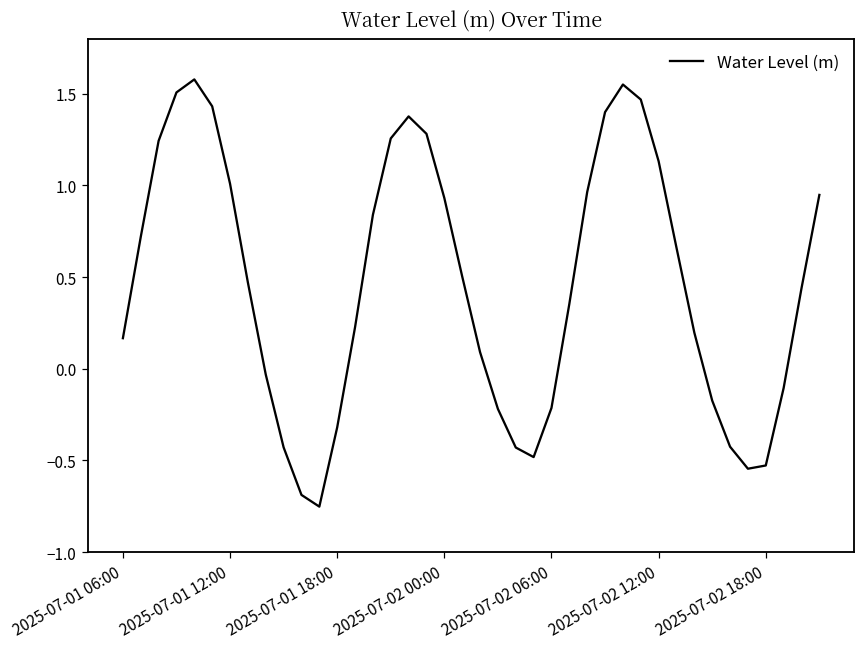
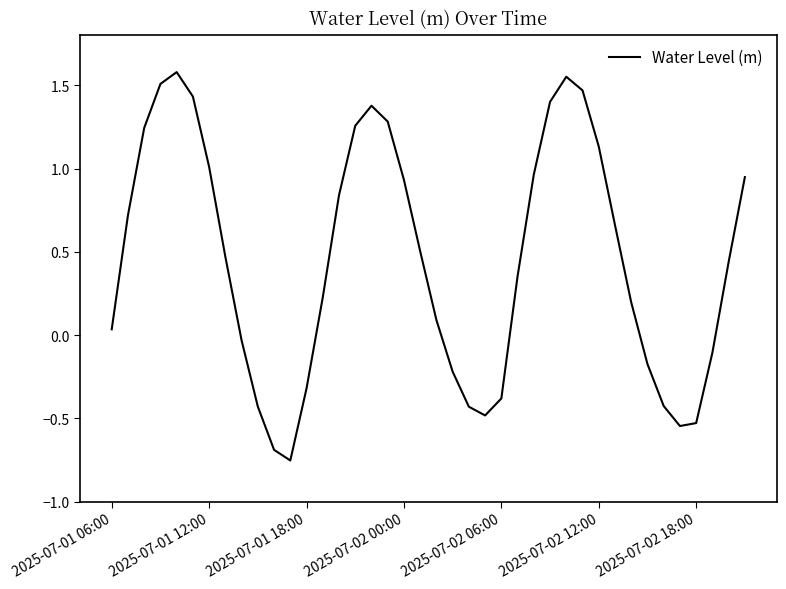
  {
-   "2025-07-01 06:00": 0.17,
+   "2025-07-01 06:00": 0.03,
    "2025-07-01 12:00": 1.01,
    "2025-07-01 18:00": -0.32,
    "2025-07-02 00:00": 0.93,
-   "2025-07-02 06:00": -0.21,
+   "2025-07-02 06:00": -0.38,
    "2025-07-02 12:00": 1.13,
    "2025-07-02 18:00": -0.53
  }
